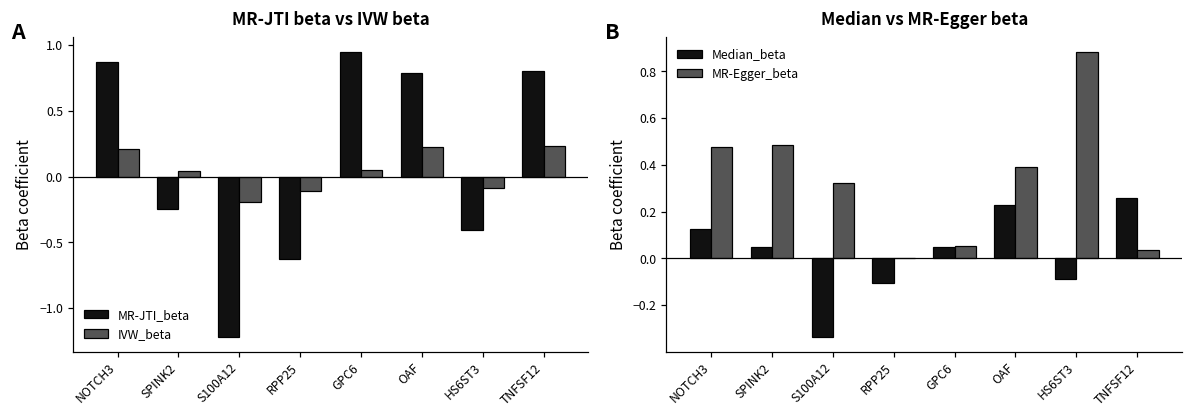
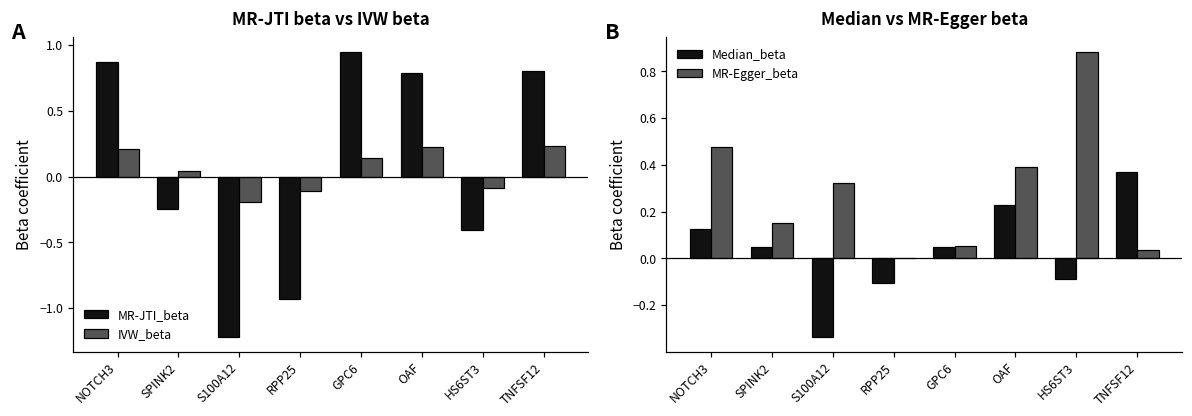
  {
    "MR-JTI beta vs IVW beta": {
      "MR-JTI_beta": {
        "NOTCH3": 0.87,
        "SPINK2": -0.25,
        "S100A12": -1.22,
-       "RPP25": -0.63,
+       "RPP25": -0.93,
        "GPC6": 0.95,
        "OAF": 0.79,
        "HS6ST3": -0.41,
        "TNFSF12": 0.80
      },
      "IVW_beta": {
        "NOTCH3": 0.21,
        "SPINK2": 0.04,
        "S100A12": -0.19,
        "RPP25": -0.11,
-       "GPC6": 0.05,
+       "GPC6": 0.14,
        "OAF": 0.22,
        "HS6ST3": -0.09,
        "TNFSF12": 0.24
      }
    },
    "Median vs MR-Egger beta": {
      "Median_beta": {
        "NOTCH3": 0.13,
        "SPINK2": 0.05,
        "S100A12": -0.34,
        "RPP25": -0.11,
        "GPC6": 0.05,
        "OAF": 0.23,
        "HS6ST3": -0.09,
-       "TNFSF12": 0.26
+       "TNFSF12": 0.37
      },
      "MR-Egger_beta": {
        "NOTCH3": 0.48,
-       "SPINK2": 0.49,
+       "SPINK2": 0.15,
        "S100A12": 0.32,
        "RPP25": 0.00,
        "GPC6": 0.05,
        "OAF": 0.39,
        "HS6ST3": 0.89,
        "TNFSF12": 0.04
      }
    }
  }
